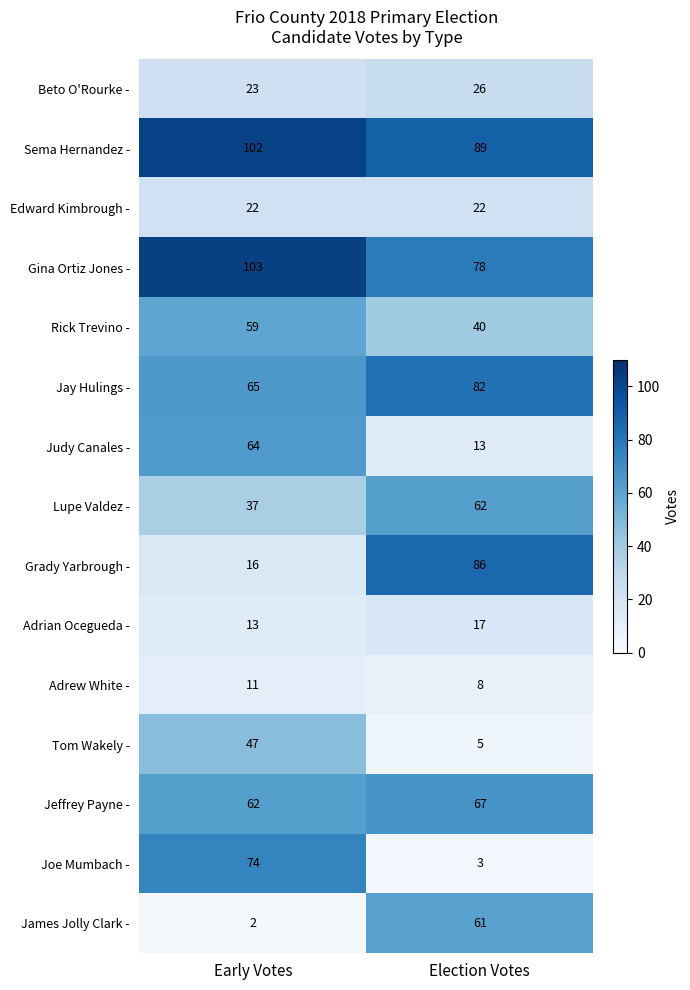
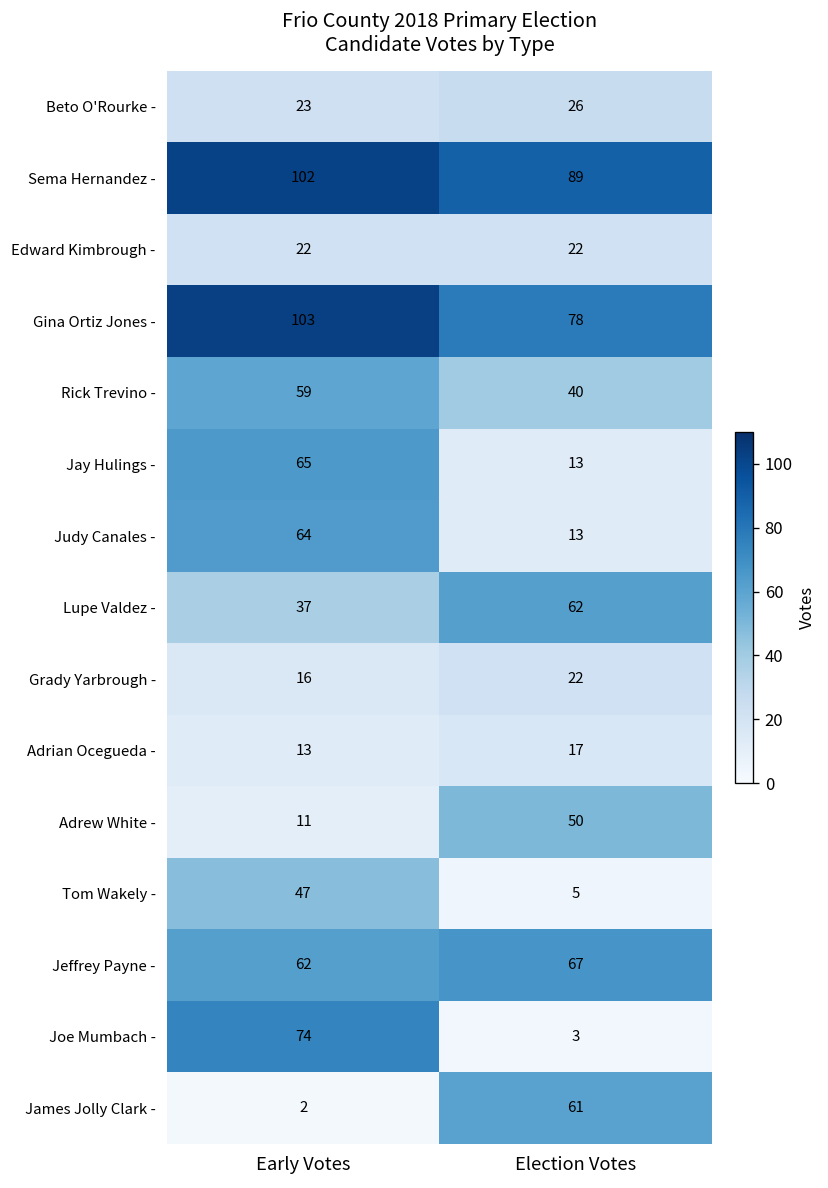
  {
    "Beto O'Rourke -": {
      "Early Votes": 23,
      "Election Votes": 26
    },
    "Sema Hernandez -": {
      "Early Votes": 102,
      "Election Votes": 89
    },
    "Edward Kimbrough -": {
      "Early Votes": 22,
      "Election Votes": 22
    },
    "Gina Ortiz Jones -": {
      "Early Votes": 103,
      "Election Votes": 78
    },
    "Rick Trevino -": {
      "Early Votes": 59,
      "Election Votes": 40
    },
    "Jay Hulings -": {
      "Early Votes": 65,
-     "Election Votes": 82
+     "Election Votes": 13
    },
    "Judy Canales -": {
      "Early Votes": 64,
      "Election Votes": 13
    },
    "Lupe Valdez -": {
      "Early Votes": 37,
      "Election Votes": 62
    },
    "Grady Yarbrough -": {
      "Early Votes": 16,
-     "Election Votes": 86
+     "Election Votes": 22
    },
    "Adrian Ocegueda -": {
      "Early Votes": 13,
      "Election Votes": 17
    },
    "Adrew White -": {
      "Early Votes": 11,
-     "Election Votes": 8
+     "Election Votes": 50
    },
    "Tom Wakely -": {
      "Early Votes": 47,
      "Election Votes": 5
    },
    "Jeffrey Payne -": {
      "Early Votes": 62,
      "Election Votes": 67
    },
    "Joe Mumbach -": {
      "Early Votes": 74,
      "Election Votes": 3
    },
    "James Jolly Clark -": {
      "Early Votes": 2,
      "Election Votes": 61
    }
  }
